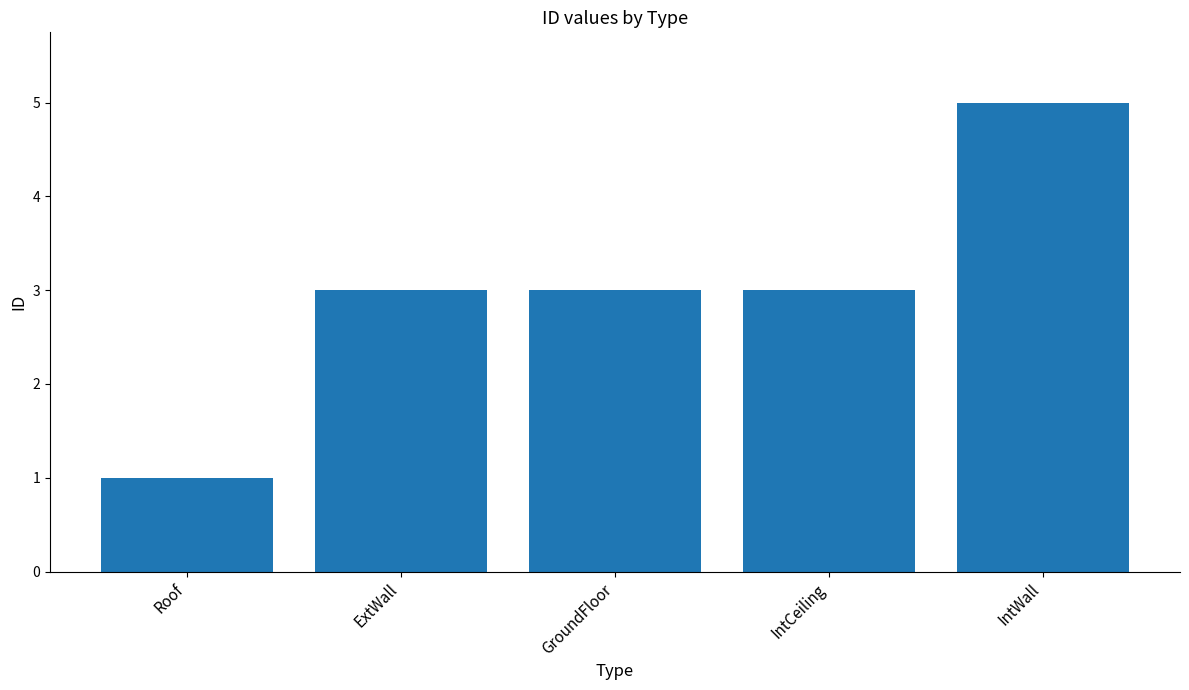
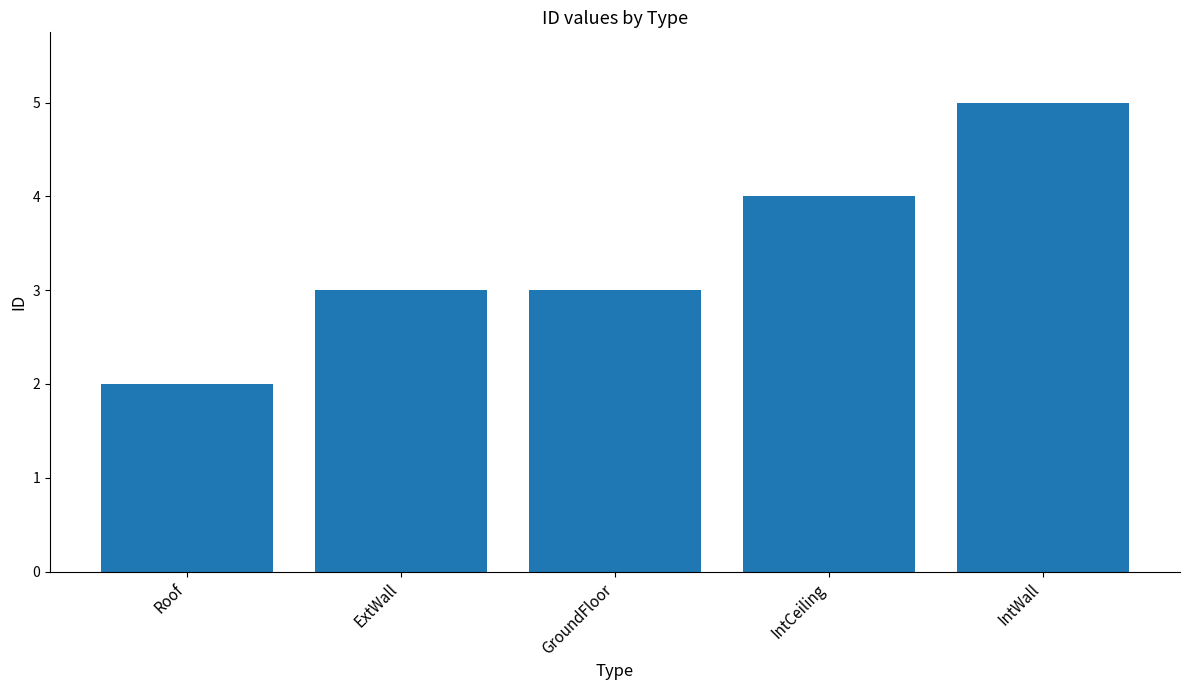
  {
-   "Roof": 1,
+   "Roof": 2,
    "ExtWall": 3,
    "GroundFloor": 3,
-   "IntCeiling": 3,
+   "IntCeiling": 4,
    "IntWall": 5
  }
